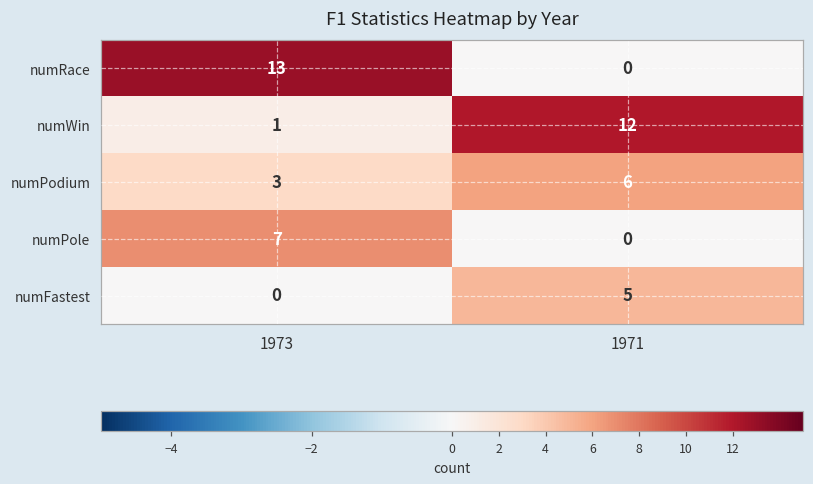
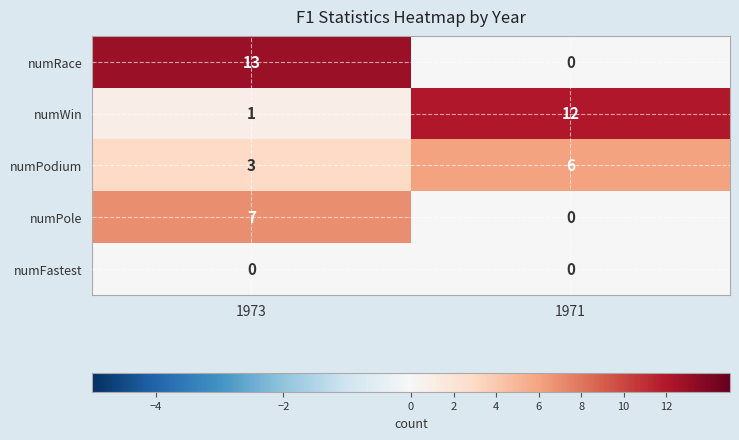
  {
    "numRace": {
      "1973": 13,
      "1971": 0
    },
    "numWin": {
      "1973": 1,
      "1971": 12
    },
    "numPodium": {
      "1973": 3,
      "1971": 6
    },
    "numPole": {
      "1973": 7,
      "1971": 0
    },
    "numFastest": {
      "1973": 0,
-     "1971": 5
+     "1971": 0
    }
  }
